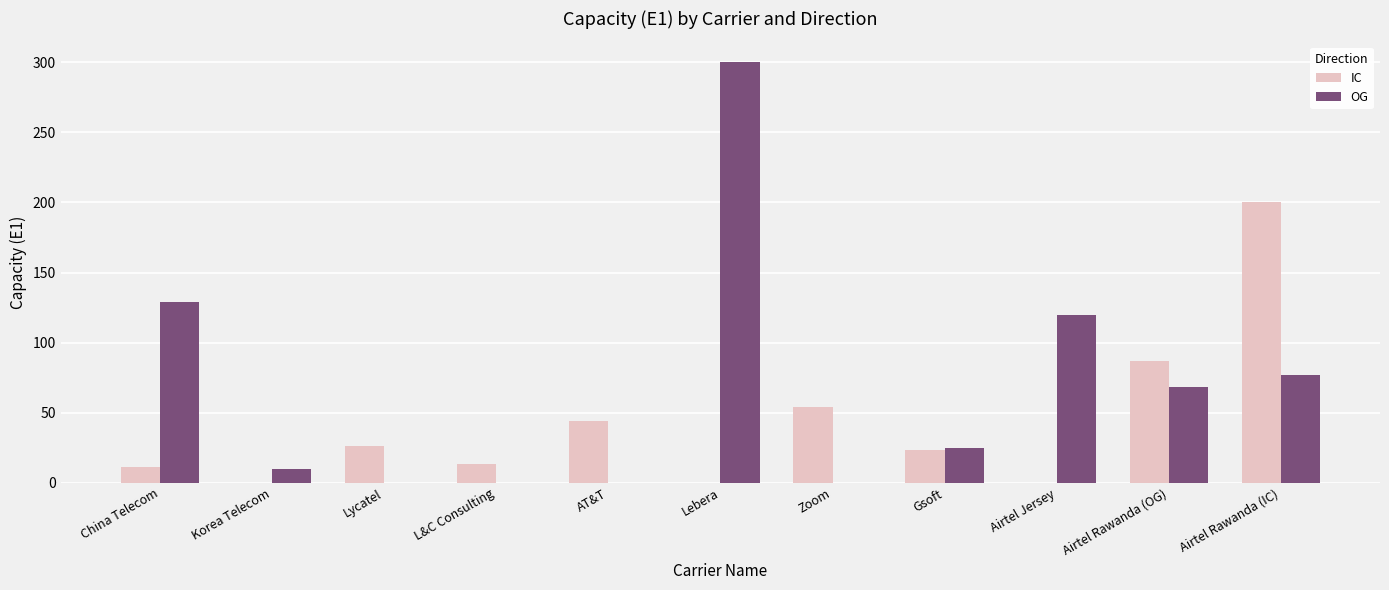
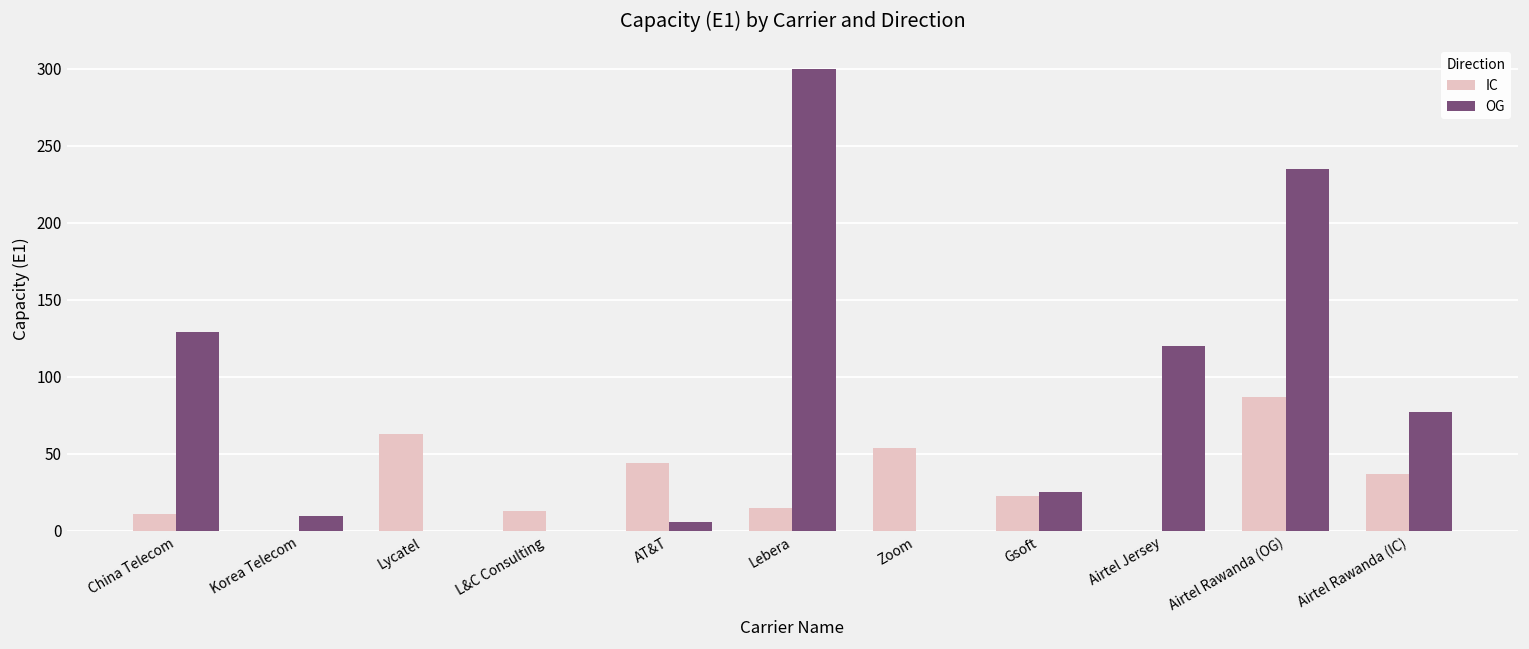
  {
    "IC": {
      "China Telecom": 11,
      "Korea Telecom": 0,
-     "Lycatel": 26,
+     "Lycatel": 63,
      "L&C Consulting": 13,
      "AT&T": 44,
-     "Lebera": 0,
+     "Lebera": 15,
      "Zoom": 54,
      "Gsoft": 23,
      "Airtel Jersey": 0,
      "Airtel Rawanda (OG)": 87,
-     "Airtel Rawanda (IC)": 200
+     "Airtel Rawanda (IC)": 37
    },
    "OG": {
      "China Telecom": 129,
      "Korea Telecom": 10,
      "Lycatel": 0,
      "L&C Consulting": 0,
-     "AT&T": 0,
+     "AT&T": 6,
      "Lebera": 300,
      "Zoom": 0,
      "Gsoft": 25,
      "Airtel Jersey": 120,
-     "Airtel Rawanda (OG)": 68,
+     "Airtel Rawanda (OG)": 235,
      "Airtel Rawanda (IC)": 77
    }
  }
